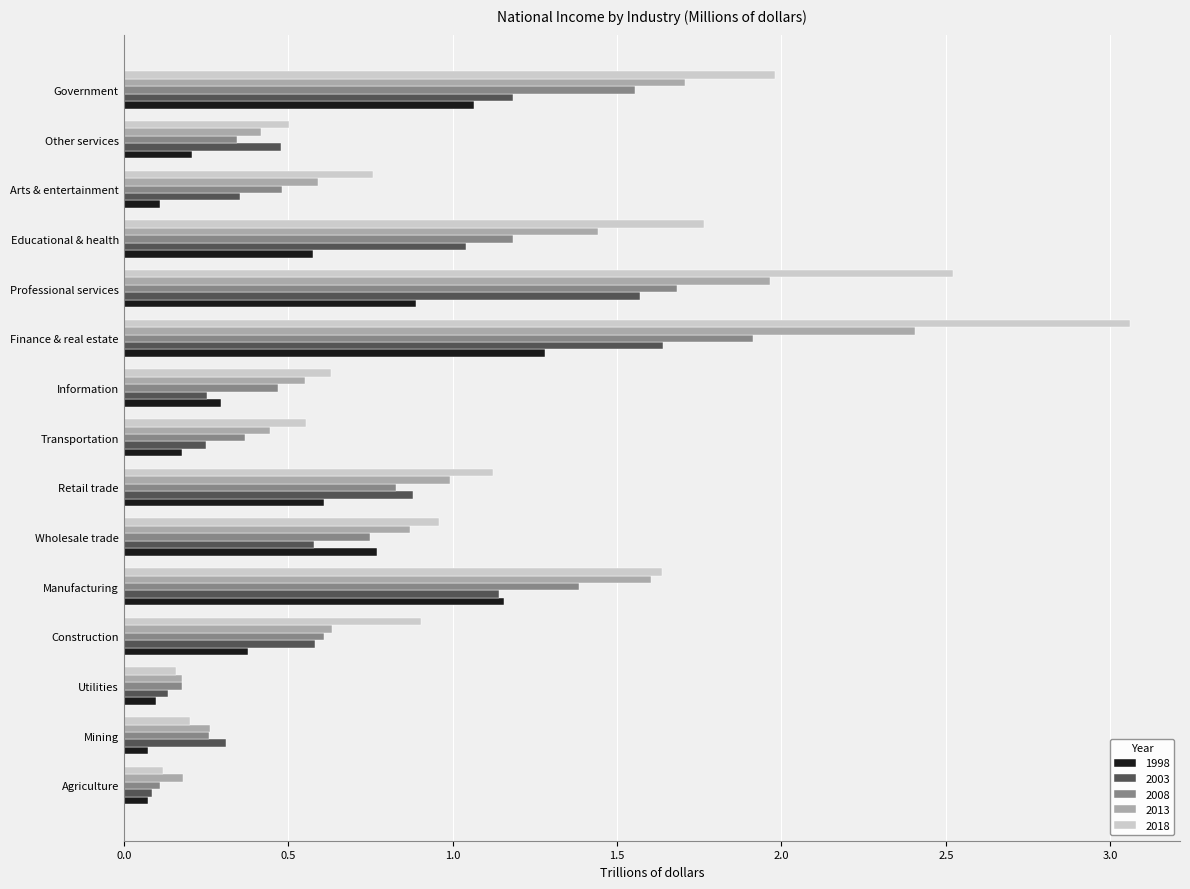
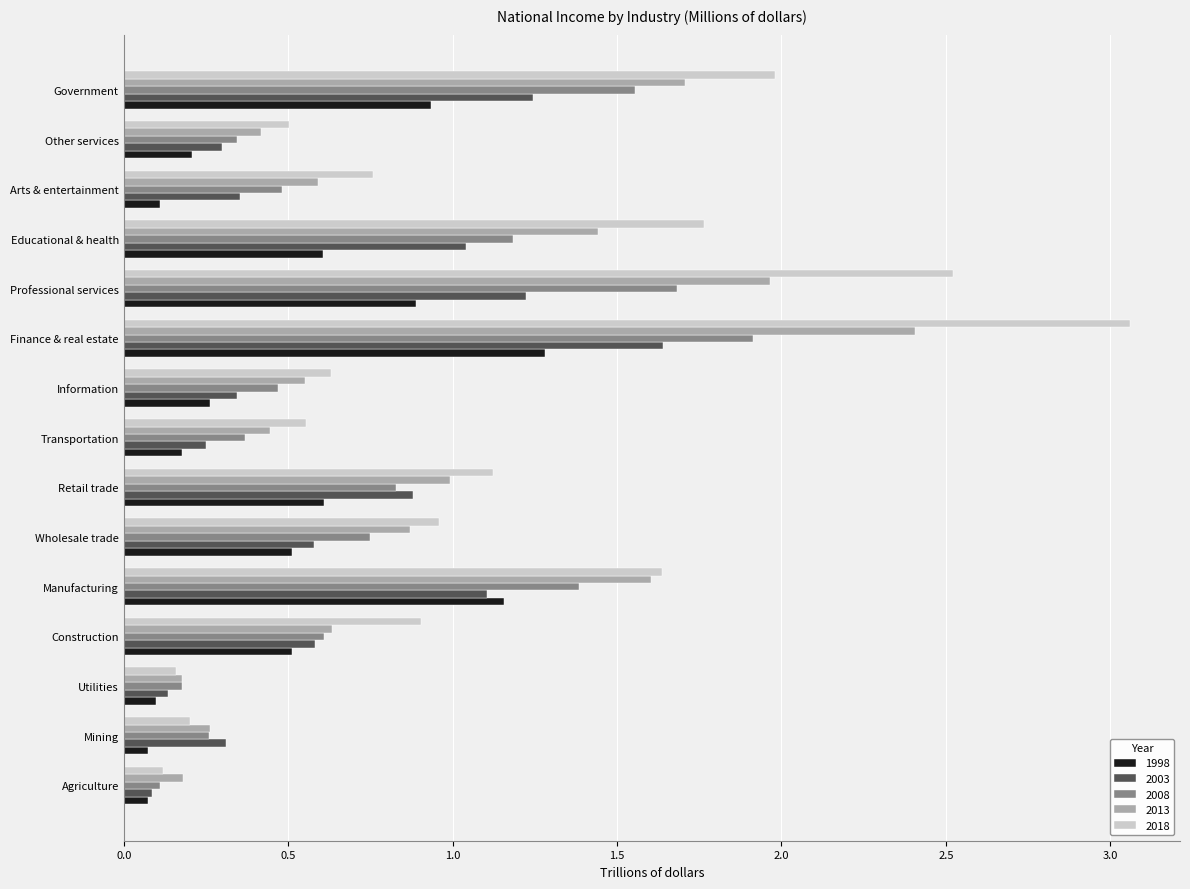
  {
    "1998": {
-     "Government": 1.07,
+     "Government": 0.93,
      "Other services": 0.21,
      "Arts & entertainment": 0.11,
-     "Educational & health": 0.57,
+     "Educational & health": 0.61,
      "Professional services": 0.89,
      "Finance & real estate": 1.28,
-     "Information": 0.29,
+     "Information": 0.26,
      "Transportation": 0.18,
      "Retail trade": 0.61,
-     "Wholesale trade": 0.77,
+     "Wholesale trade": 0.51,
      "Manufacturing": 1.16,
-     "Construction": 0.38,
+     "Construction": 0.51,
      "Utilities": 0.10,
      "Mining": 0.07,
      "Agriculture": 0.07
    },
    "2003": {
-     "Government": 1.18,
-     "Other services": 0.48,
+     "Government": 1.25,
+     "Other services": 0.30,
      "Arts & entertainment": 0.35,
      "Educational & health": 1.04,
-     "Professional services": 1.57,
+     "Professional services": 1.22,
      "Finance & real estate": 1.64,
-     "Information": 0.25,
+     "Information": 0.34,
      "Transportation": 0.25,
      "Retail trade": 0.88,
      "Wholesale trade": 0.58,
-     "Manufacturing": 1.14,
+     "Manufacturing": 1.11,
      "Construction": 0.58,
      "Utilities": 0.13,
      "Mining": 0.31,
      "Agriculture": 0.08
    }
  }
